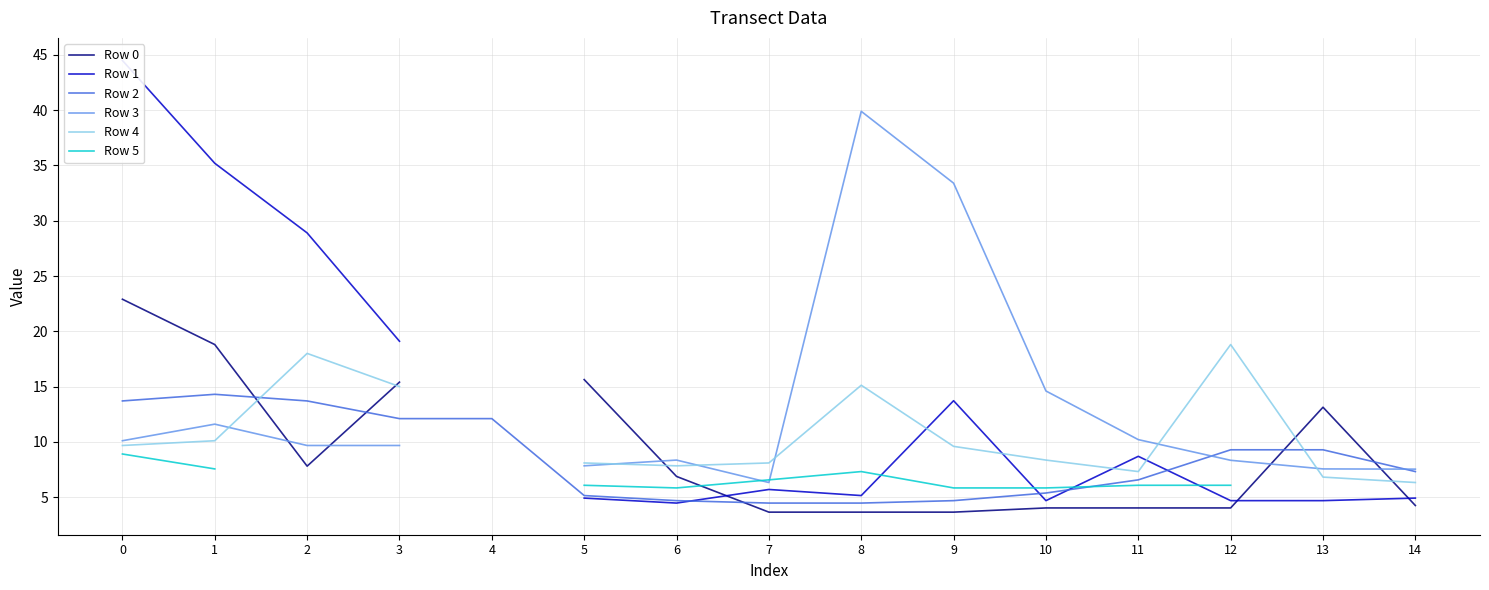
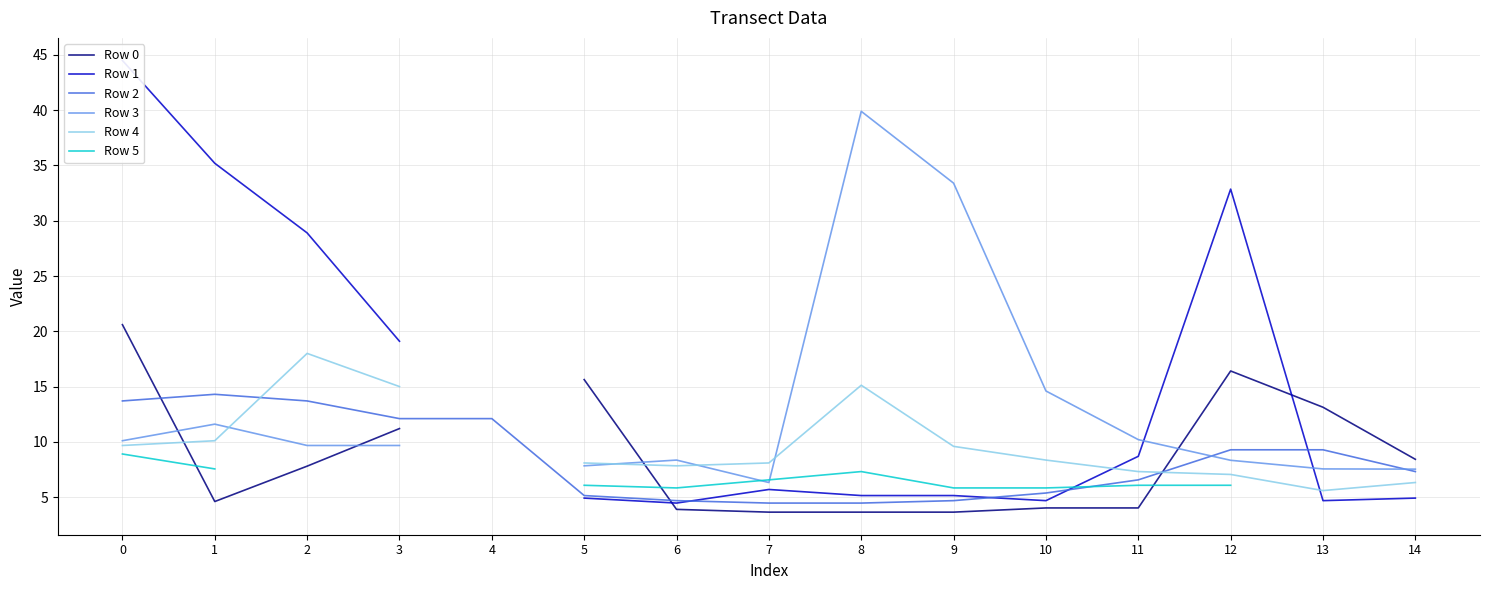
  {
    "Row 0": {
-     "0": 22.9,
-     "1": 18.8,
+     "0": 20.6,
+     "1": 4.6,
      "2": 7.8,
-     "3": 15.4,
+     "3": 11.2,
      "5": 15.6,
-     "6": 6.9,
+     "6": 3.9,
      "7": 3.6,
      "8": 3.6,
      "9": 3.6,
      "10": 4.0,
      "11": 4.0,
-     "12": 4.0,
+     "12": 16.4,
      "13": 13.1,
-     "14": 4.2
+     "14": 8.4
    },
    "Row 1": {
      "1": 35.2,
      "2": 28.9,
      "3": 19.1,
      "7": 5.7,
      "8": 5.1,
-     "9": 13.7,
+     "9": 5.1,
      "10": 4.7,
      "11": 8.7,
-     "12": 4.7,
+     "12": 32.9,
      "13": 4.7,
      "14": 4.9
    },
    "Row 4": {
      "0": 9.7,
      "1": 10.1,
      "2": 18.0,
      "3": 15.0,
      "5": 8.1,
      "6": 7.8,
      "7": 8.1,
      "8": 15.1,
      "9": 9.6,
      "10": 8.4,
      "11": 7.3,
-     "12": 18.8,
-     "13": 6.8,
+     "12": 7.1,
+     "13": 5.6,
      "14": 6.3
    },
    "Row 5": {
      "0": 8.9,
      "1": 7.6,
      "5": 6.1,
      "6": 5.8,
      "7": 6.6,
      "8": 7.3,
      "9": 5.8,
      "10": 5.8,
      "11": 6.1,
      "12": 6.1
    }
  }
